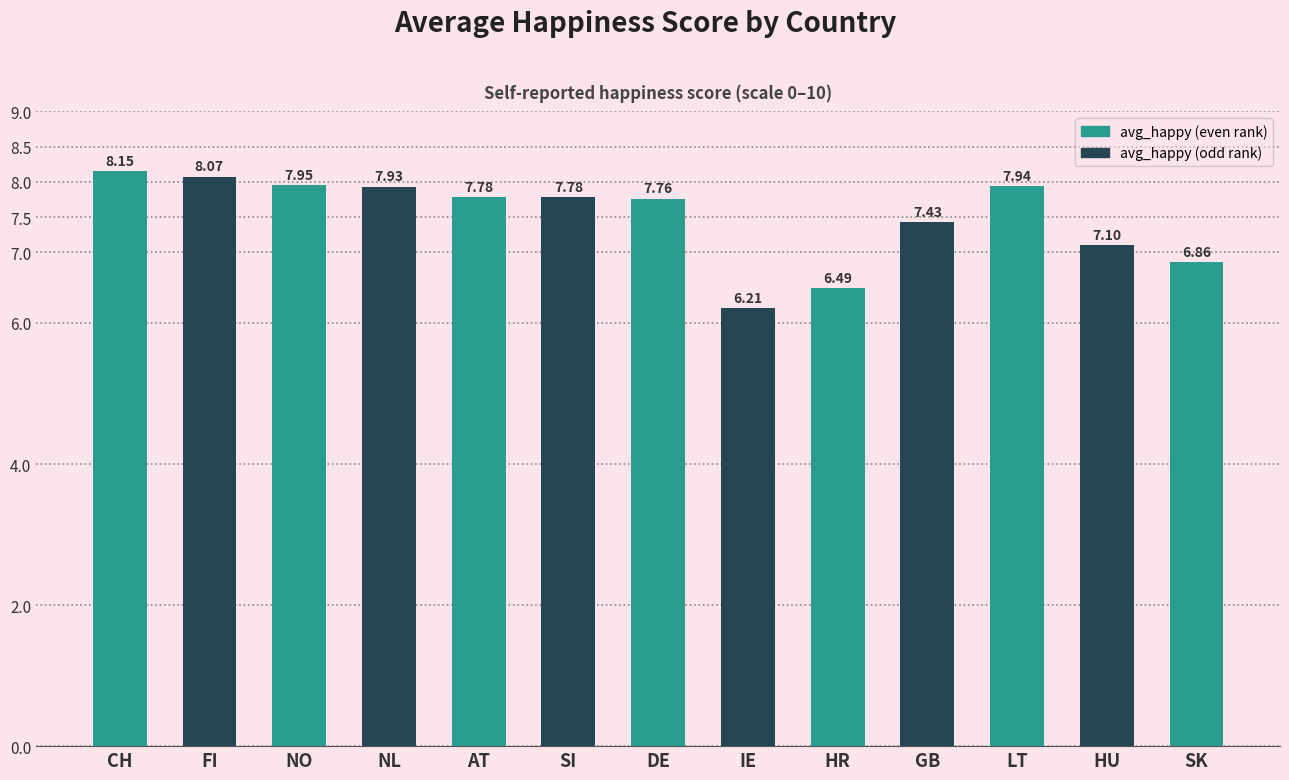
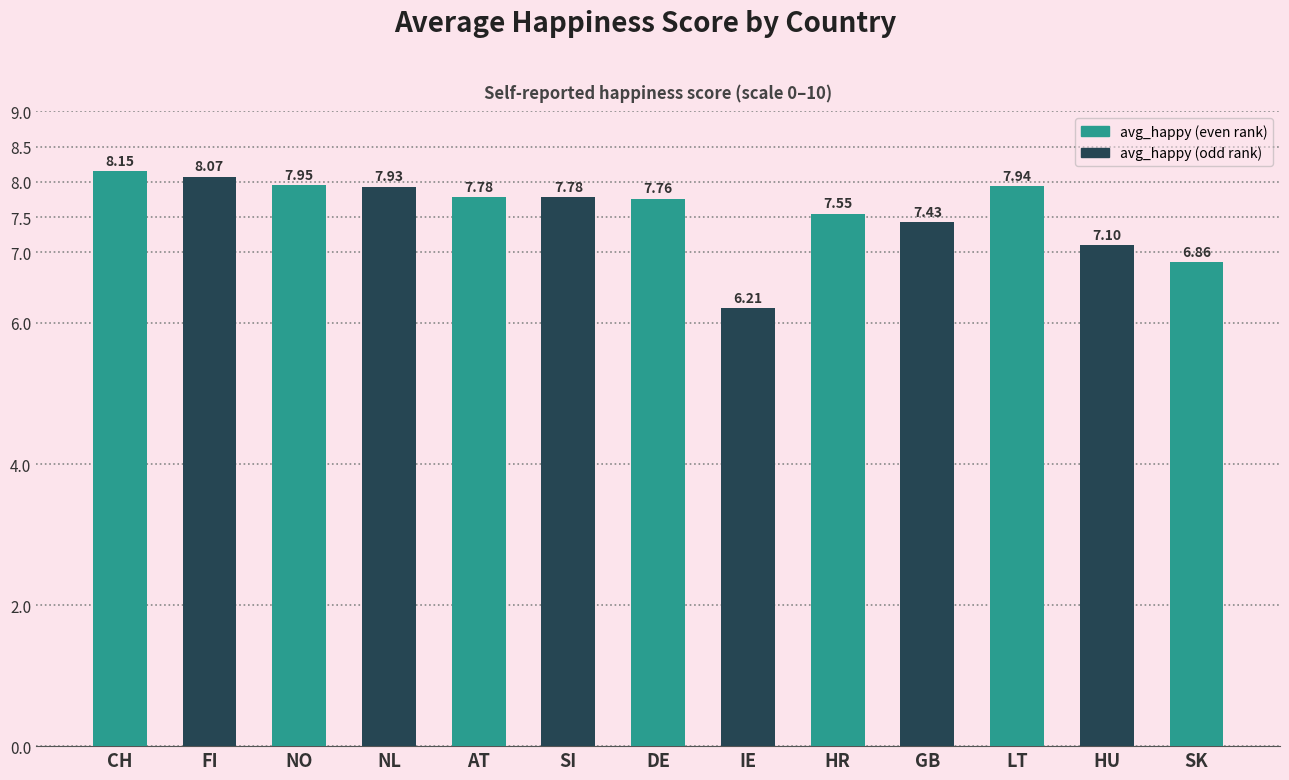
  {
    "CH": 8.15,
    "FI": 8.07,
    "NO": 7.95,
    "NL": 7.93,
    "AT": 7.78,
    "SI": 7.78,
    "DE": 7.76,
    "IE": 6.21,
-   "HR": 6.49,
+   "HR": 7.55,
    "GB": 7.43,
    "LT": 7.94,
    "HU": 7.10,
    "SK": 6.86
  }
